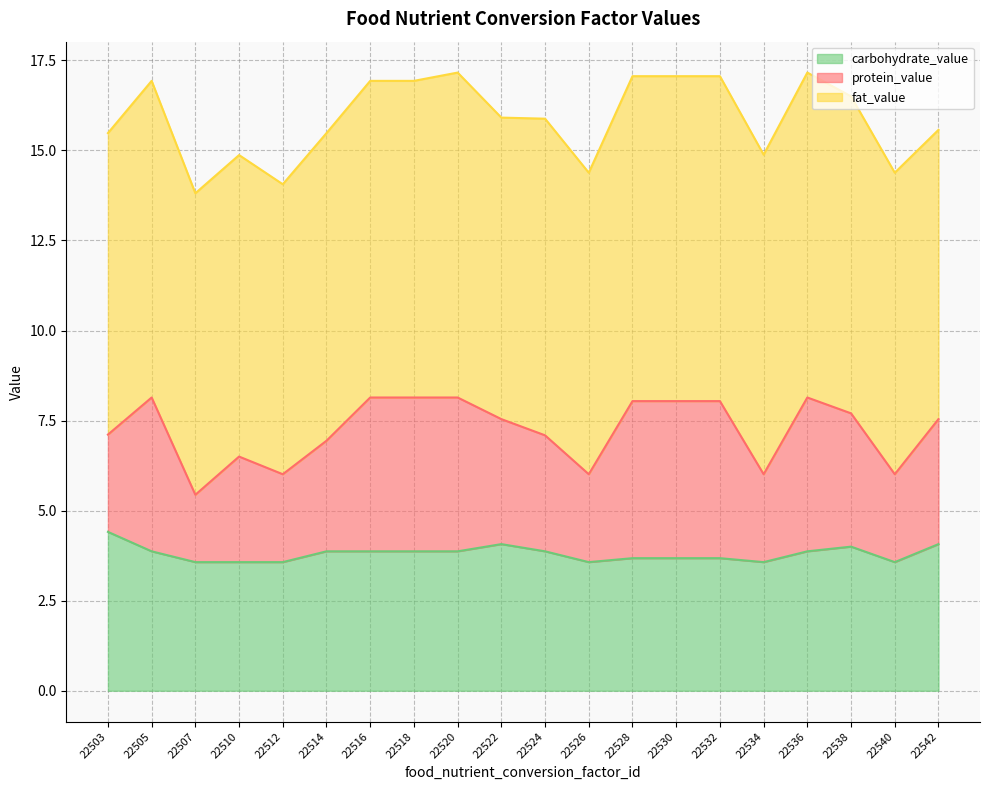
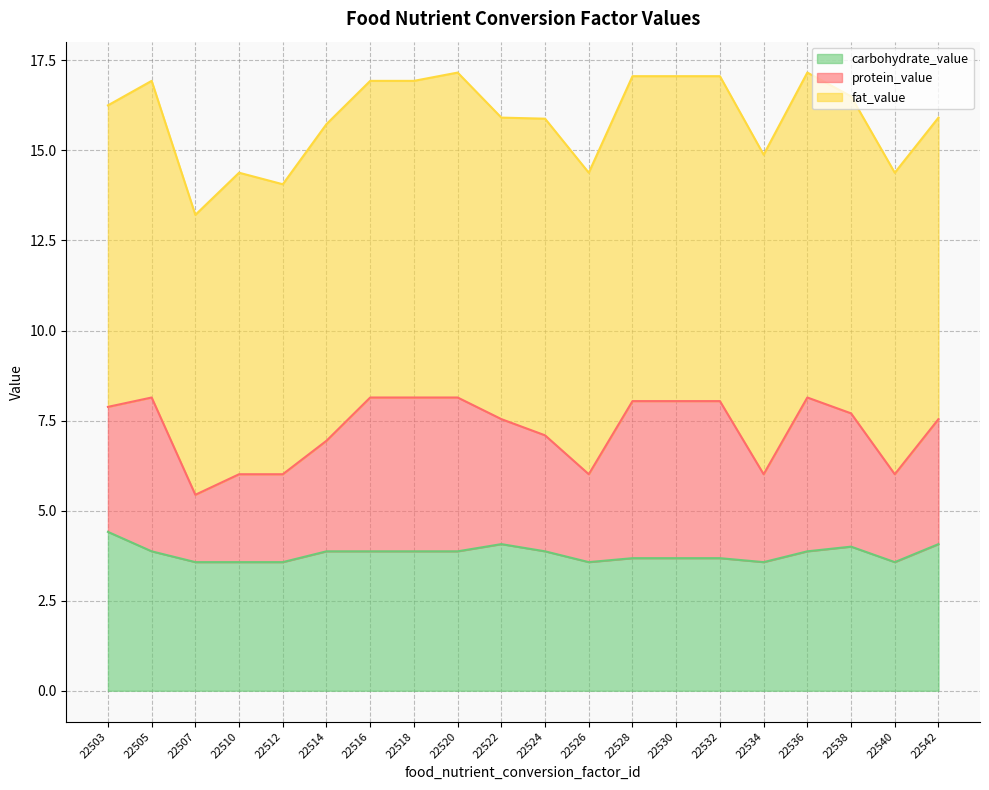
  {
    "carbohydrate_value": {
      "22503": 4.4,
      "22505": 3.9,
      "22507": 3.6,
      "22510": 3.6,
      "22512": 3.6,
      "22514": 3.9,
      "22516": 3.9,
      "22518": 3.9,
      "22520": 3.9,
      "22522": 4.1,
      "22524": 3.9,
      "22526": 3.6,
      "22528": 3.7,
      "22530": 3.7,
      "22532": 3.7,
      "22534": 3.6,
      "22536": 3.9,
      "22538": 4.0,
      "22540": 3.6,
      "22542": 4.1
    },
    "protein_value": {
-     "22503": 2.7,
+     "22503": 3.5,
      "22505": 4.3,
      "22507": 1.9,
-     "22510": 2.9,
+     "22510": 2.4,
      "22512": 2.4,
      "22514": 3.1,
      "22516": 4.3,
      "22518": 4.3,
      "22520": 4.3,
      "22522": 3.5,
      "22524": 3.2,
      "22526": 2.4,
      "22528": 4.4,
      "22530": 4.4,
      "22532": 4.4,
      "22534": 2.4,
      "22536": 4.3,
      "22538": 3.7,
      "22540": 2.4,
      "22542": 3.5
    },
    "fat_value": {
      "22503": 8.4,
      "22505": 8.8,
-     "22507": 8.4,
+     "22507": 7.8,
      "22510": 8.4,
      "22512": 8.1,
-     "22514": 8.5,
+     "22514": 8.8,
      "22516": 8.8,
      "22518": 8.8,
      "22520": 9.0,
      "22522": 8.4,
      "22524": 8.8,
      "22526": 8.4,
      "22528": 9.0,
      "22530": 9.0,
      "22532": 9.0,
      "22534": 8.9,
      "22536": 9.0,
      "22540": 8.4,
-     "22542": 8.0
+     "22542": 8.4
    }
  }
